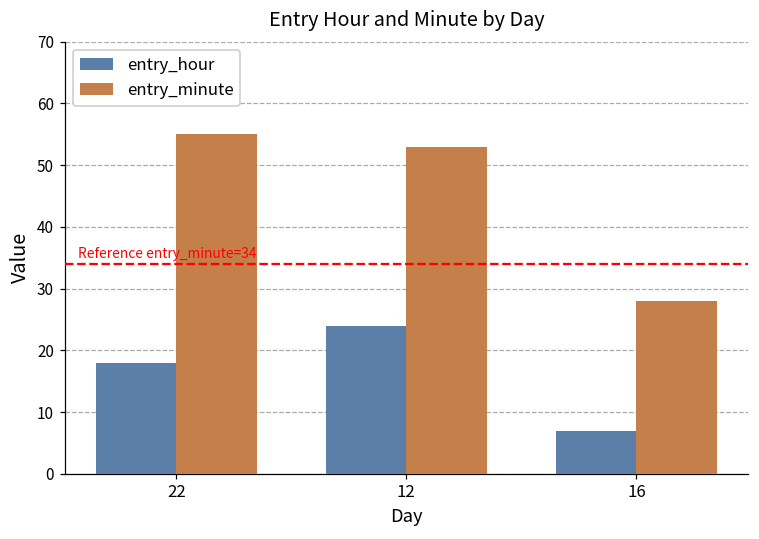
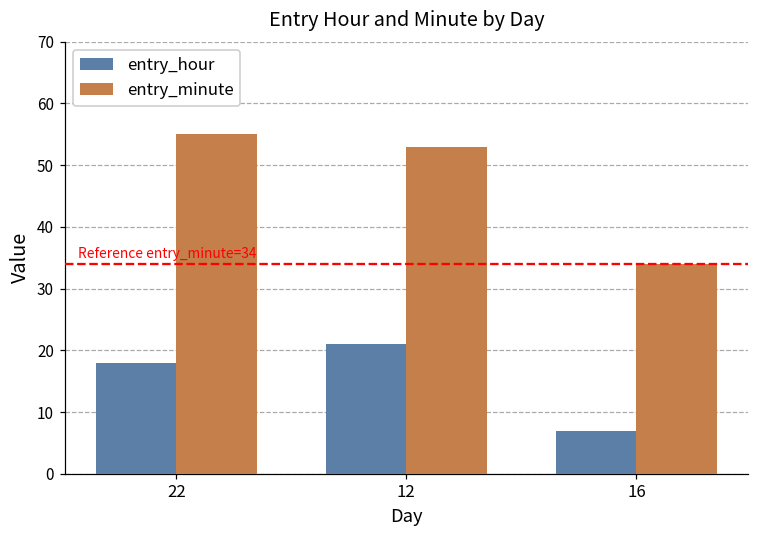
  {
    "entry_hour": {
      "22": 18,
-     "12": 24,
+     "12": 21,
      "16": 7
    },
    "entry_minute": {
      "22": 55,
      "12": 53,
-     "16": 28
+     "16": 34
    }
  }
